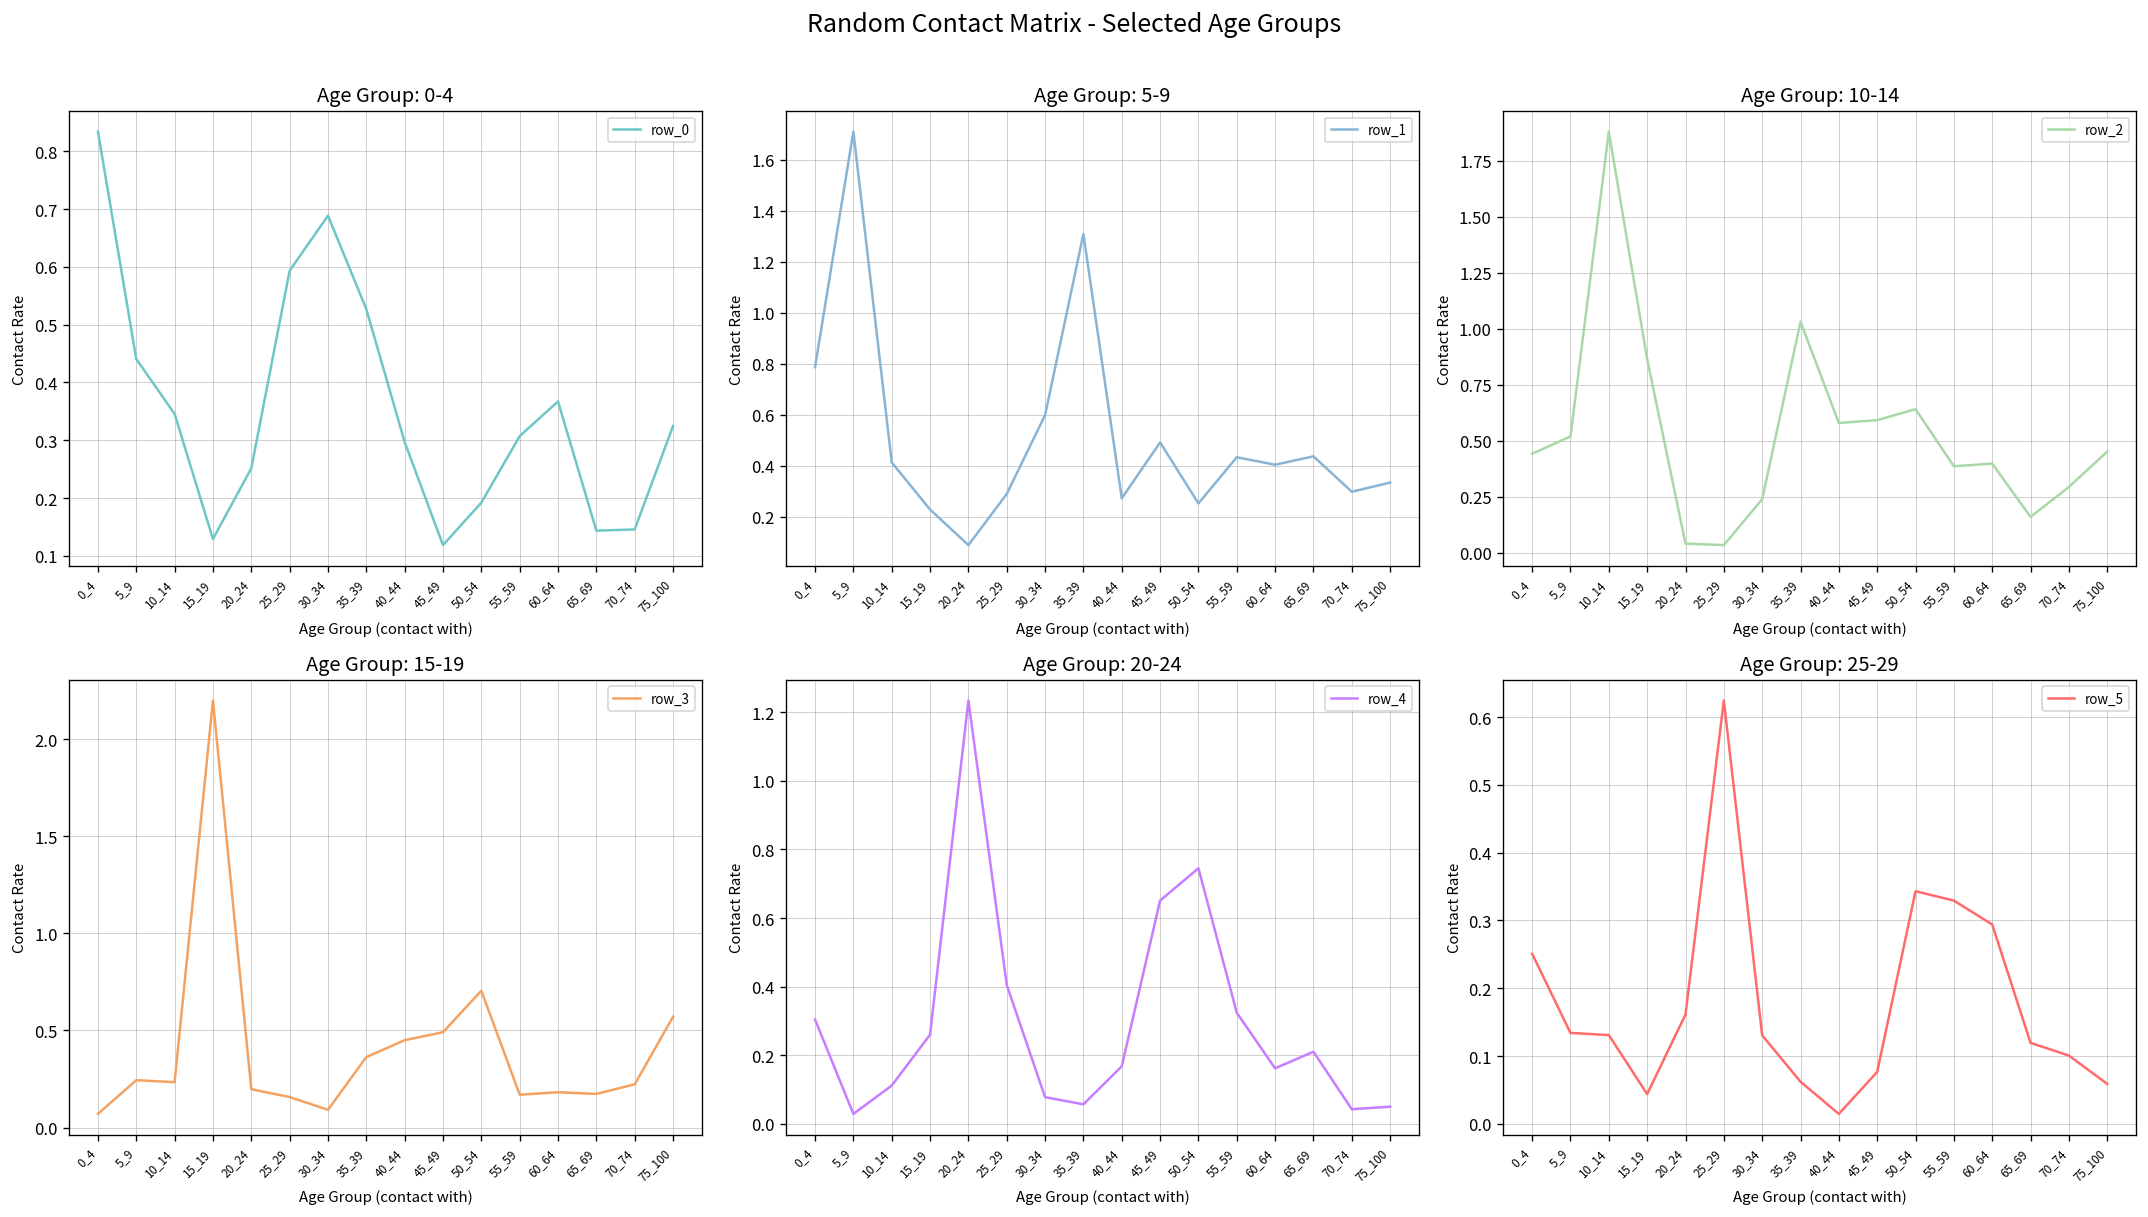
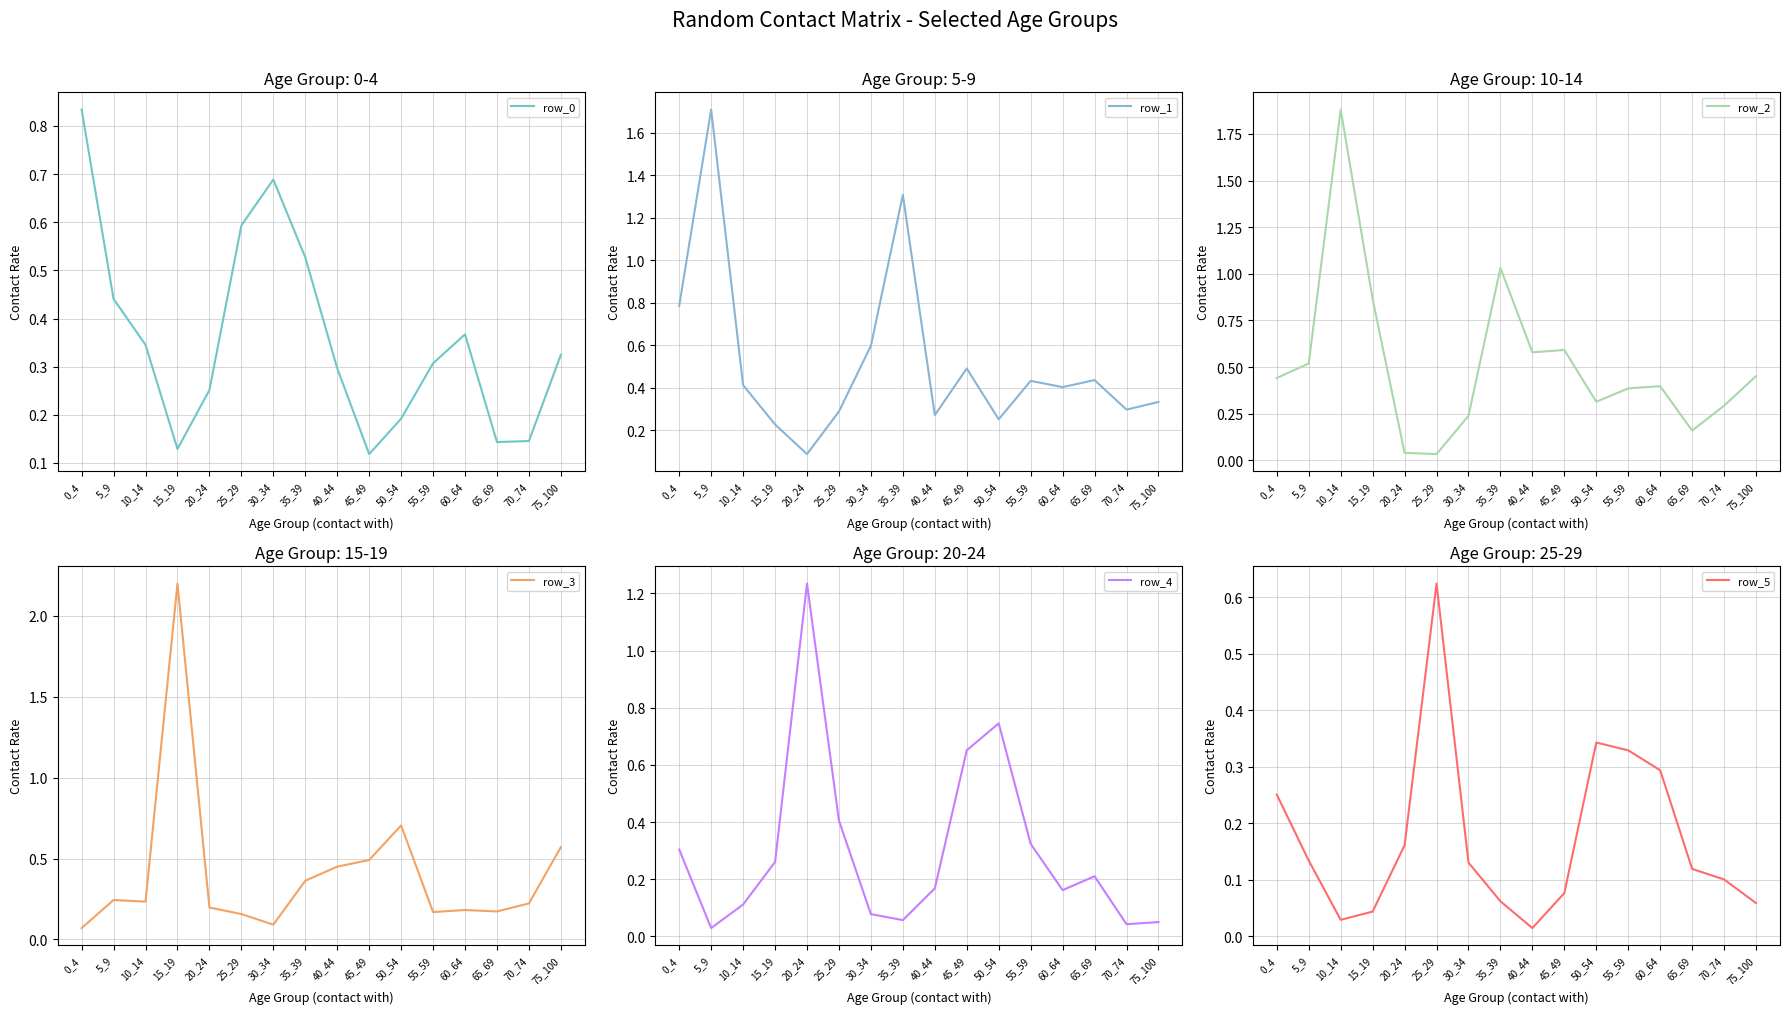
  {
    "Age Group: 0-4": {
      "0_4": 0.83,
      "5_9": 0.44,
      "10_14": 0.35,
      "15_19": 0.13,
      "20_24": 0.25,
      "25_29": 0.59,
      "30_34": 0.69,
      "35_39": 0.53,
      "40_44": 0.30,
      "45_49": 0.12,
      "50_54": 0.19,
      "55_59": 0.31,
      "60_64": 0.37,
      "65_69": 0.14,
      "70_74": 0.15,
      "75_100": 0.32
    },
    "Age Group: 5-9": {
      "0_4": 0.79,
      "5_9": 1.71,
      "10_14": 0.41,
      "15_19": 0.23,
      "20_24": 0.09,
      "25_29": 0.29,
      "30_34": 0.60,
      "35_39": 1.31,
      "40_44": 0.27,
      "45_49": 0.49,
      "50_54": 0.25,
      "55_59": 0.43,
      "60_64": 0.40,
      "65_69": 0.44,
      "70_74": 0.30,
      "75_100": 0.33
    },
    "Age Group: 10-14": {
      "0_4": 0.44,
      "5_9": 0.52,
      "10_14": 1.88,
      "15_19": 0.86,
      "20_24": 0.04,
      "25_29": 0.03,
      "30_34": 0.24,
      "35_39": 1.03,
      "40_44": 0.58,
      "45_49": 0.59,
-     "50_54": 0.64,
+     "50_54": 0.31,
      "55_59": 0.39,
      "60_64": 0.40,
      "65_69": 0.16,
      "70_74": 0.29,
      "75_100": 0.45
    },
    "Age Group: 15-19": {
      "0_4": 0.07,
      "5_9": 0.24,
      "10_14": 0.23,
      "15_19": 2.20,
      "20_24": 0.20,
      "25_29": 0.16,
      "30_34": 0.09,
      "35_39": 0.36,
      "40_44": 0.45,
      "45_49": 0.49,
      "50_54": 0.70,
      "55_59": 0.17,
      "60_64": 0.18,
      "65_69": 0.17,
      "70_74": 0.22,
      "75_100": 0.57
    },
    "Age Group: 20-24": {
      "0_4": 0.30,
      "5_9": 0.03,
      "10_14": 0.11,
      "15_19": 0.26,
      "20_24": 1.23,
      "25_29": 0.41,
      "30_34": 0.08,
      "35_39": 0.06,
      "40_44": 0.17,
      "45_49": 0.65,
      "50_54": 0.75,
      "55_59": 0.32,
      "60_64": 0.16,
      "65_69": 0.21,
      "70_74": 0.04,
      "75_100": 0.05
    },
    "Age Group: 25-29": {
      "0_4": 0.25,
      "5_9": 0.13,
-     "10_14": 0.13,
+     "10_14": 0.03,
      "15_19": 0.04,
      "20_24": 0.16,
      "25_29": 0.62,
      "30_34": 0.13,
      "35_39": 0.06,
      "40_44": 0.01,
      "45_49": 0.08,
      "50_54": 0.34,
      "55_59": 0.33,
      "60_64": 0.29,
      "65_69": 0.12,
      "70_74": 0.10,
      "75_100": 0.06
    }
  }
